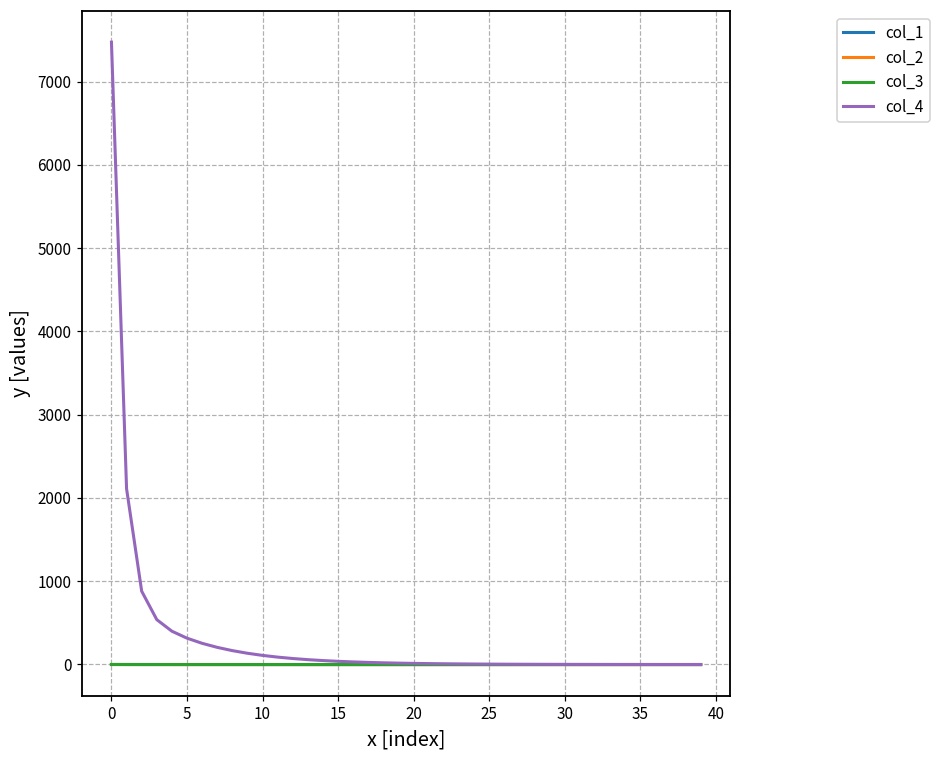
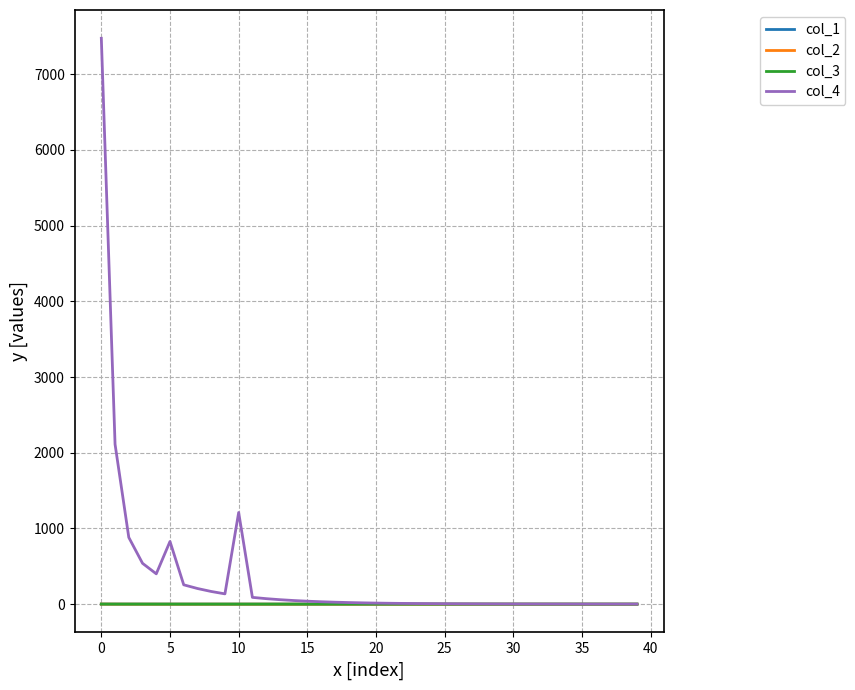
  {
    "col_3": {
      "0": 0,
      "5": 0,
      "10": 0,
      "15": 0
    },
    "col_4": {
      "0": 7500,
-     "5": 300,
-     "10": 100,
+     "5": 800,
+     "10": 1200,
      "15": 0
    }
  }
